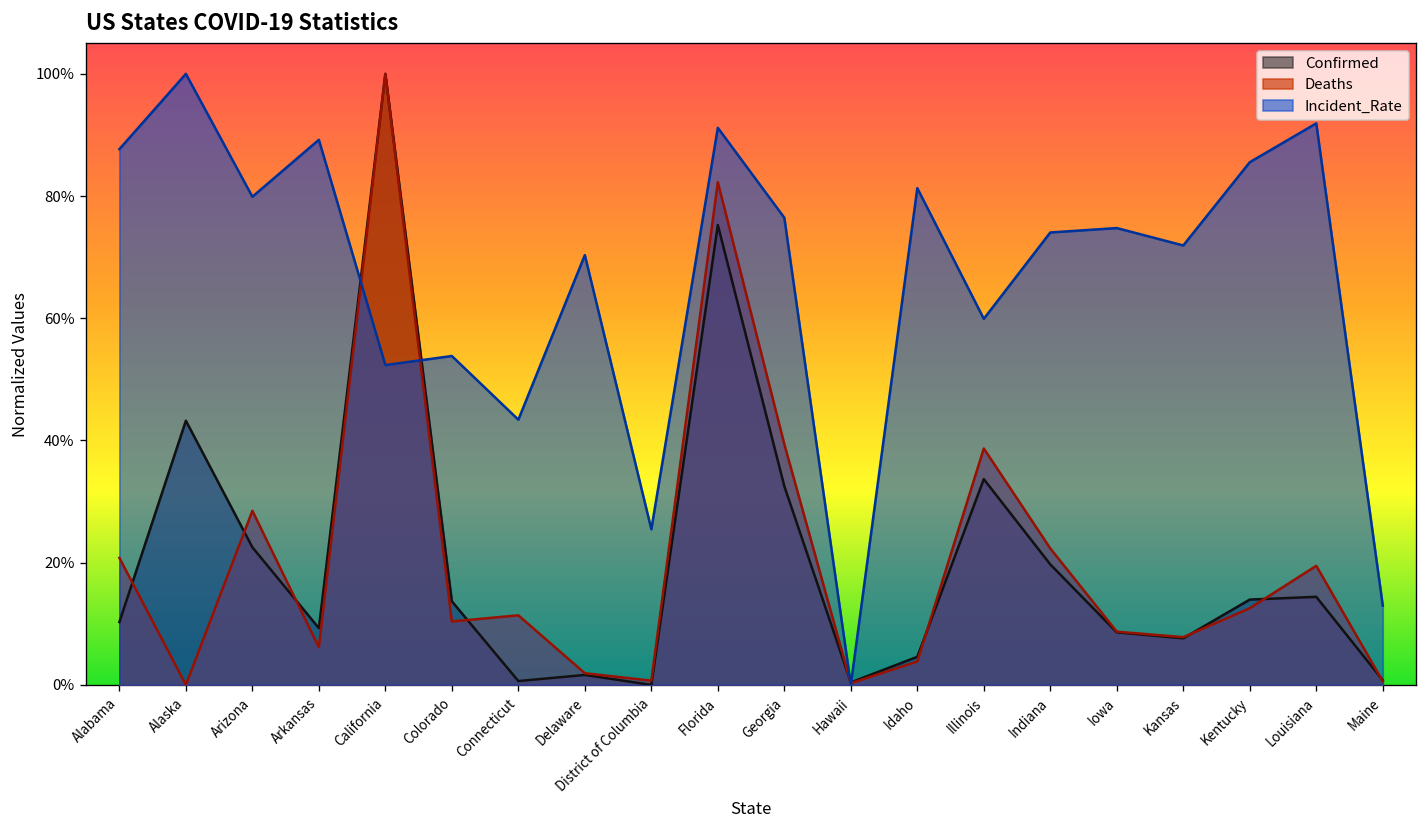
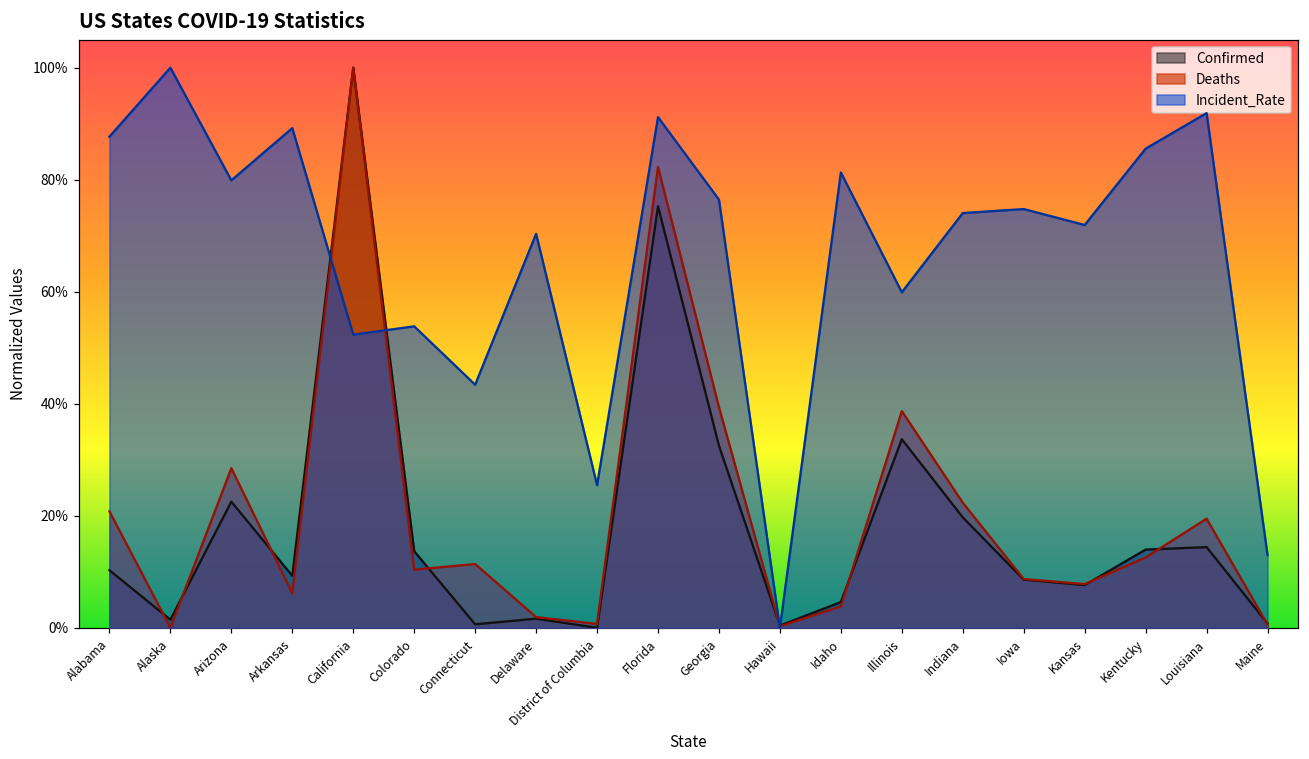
  {
    "Confirmed": {
      "Alabama": "10%",
-     "Alaska": "43%",
+     "Alaska": "1%",
      "Arizona": "23%",
      "Arkansas": "9%",
      "Colorado": "14%",
      "Connecticut": "1%",
      "District of Columbia": "0%",
      "Florida": "75%",
      "Georgia": "33%",
      "Idaho": "5%",
      "Illinois": "34%",
      "Indiana": "20%",
      "Kentucky": "14%",
      "Louisiana": "14%"
    },
    "Deaths": {
      "Alabama": "21%",
      "Alaska": "0%",
      "Arizona": "28%",
      "Arkansas": "6%",
      "Colorado": "10%",
      "Connecticut": "11%",
      "District of Columbia": "1%",
      "Florida": "82%",
      "Georgia": "39%",
      "Idaho": "4%",
      "Illinois": "39%",
      "Indiana": "22%",
      "Kentucky": "13%",
      "Louisiana": "19%"
    },
    "Incident_Rate": {
      "Alabama": "88%",
      "Alaska": "100%",
      "Arizona": "80%",
      "Arkansas": "89%",
      "California": "52%",
      "Colorado": "54%",
      "Connecticut": "43%",
      "Delaware": "70%",
      "District of Columbia": "25%",
      "Florida": "91%",
      "Georgia": "76%",
      "Idaho": "81%",
      "Illinois": "60%",
      "Indiana": "74%",
      "Iowa": "75%",
      "Kansas": "72%",
      "Kentucky": "86%",
      "Maine": "13%"
    }
  }
